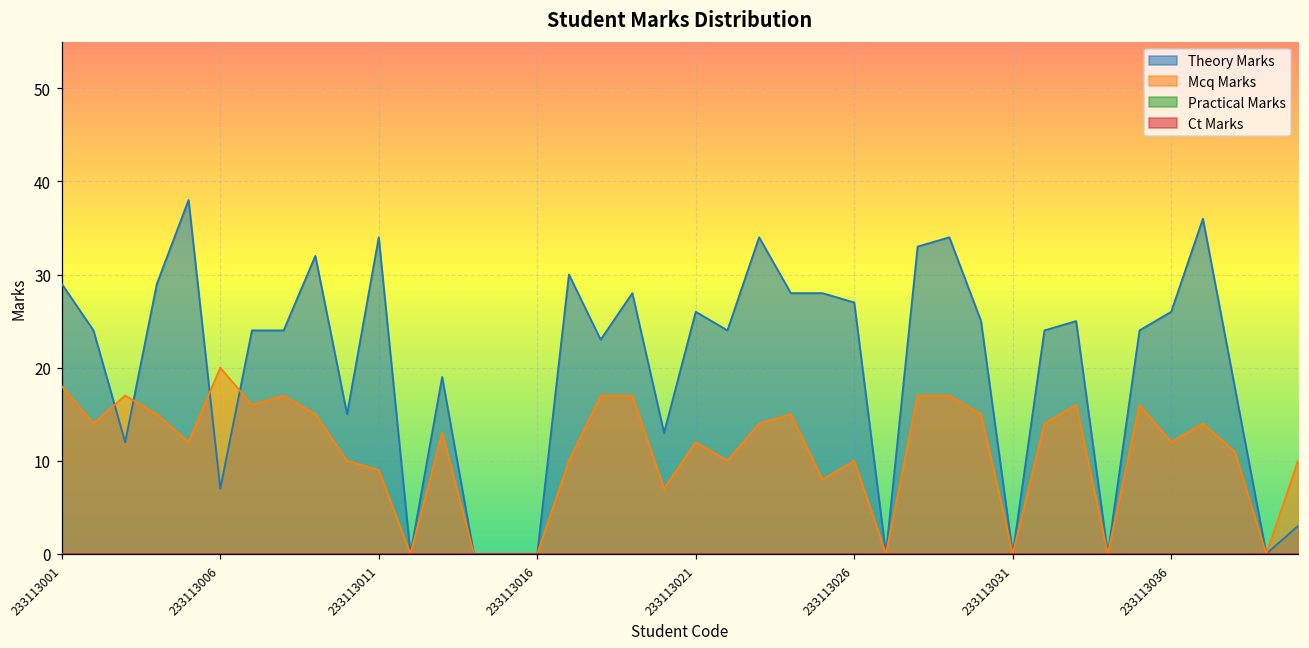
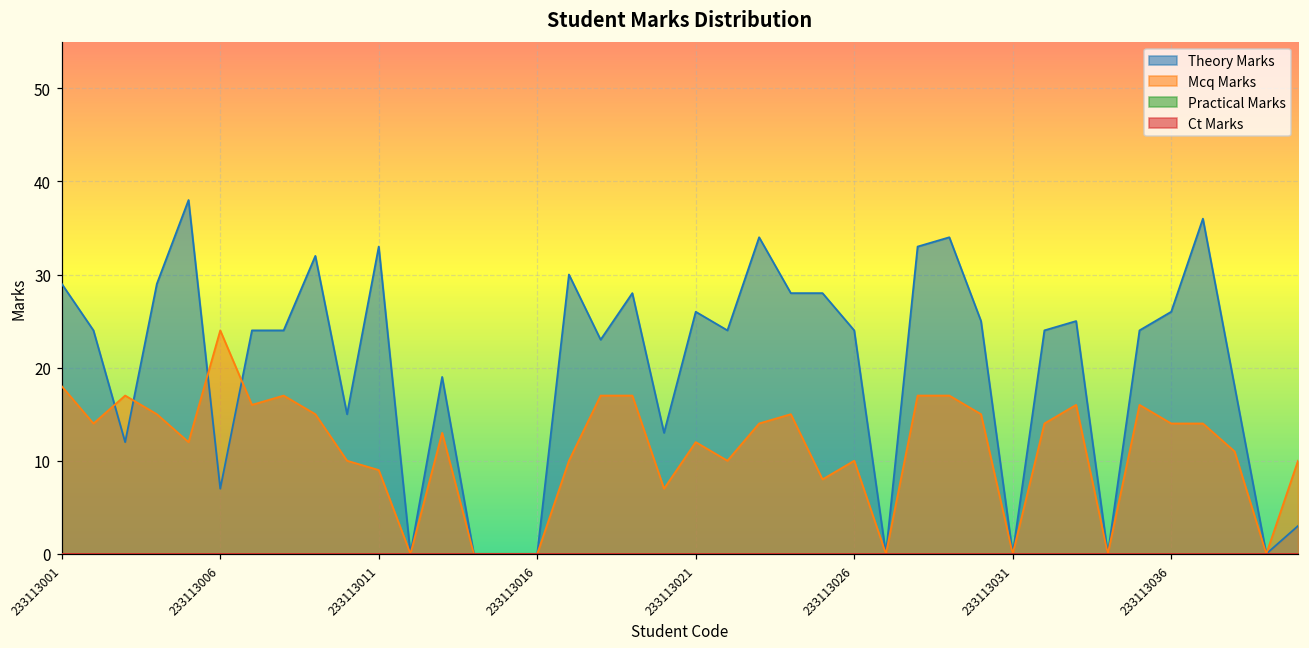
  {
    "Theory Marks": {
      "233113001": 29,
      "233113006": 7,
-     "233113011": 34,
+     "233113011": 33,
      "233113021": 26,
-     "233113026": 27,
+     "233113026": 24,
      "233113036": 26
    },
    "Mcq Marks": {
      "233113001": 18,
-     "233113006": 20,
+     "233113006": 24,
      "233113011": 9,
      "233113021": 12,
      "233113026": 10,
-     "233113036": 12
+     "233113036": 14
    },
    "Ct Marks": {
      "233113001": 0,
      "233113006": 0,
      "233113011": 0,
      "233113021": 0,
      "233113026": 0,
      "233113036": 0
    }
  }
